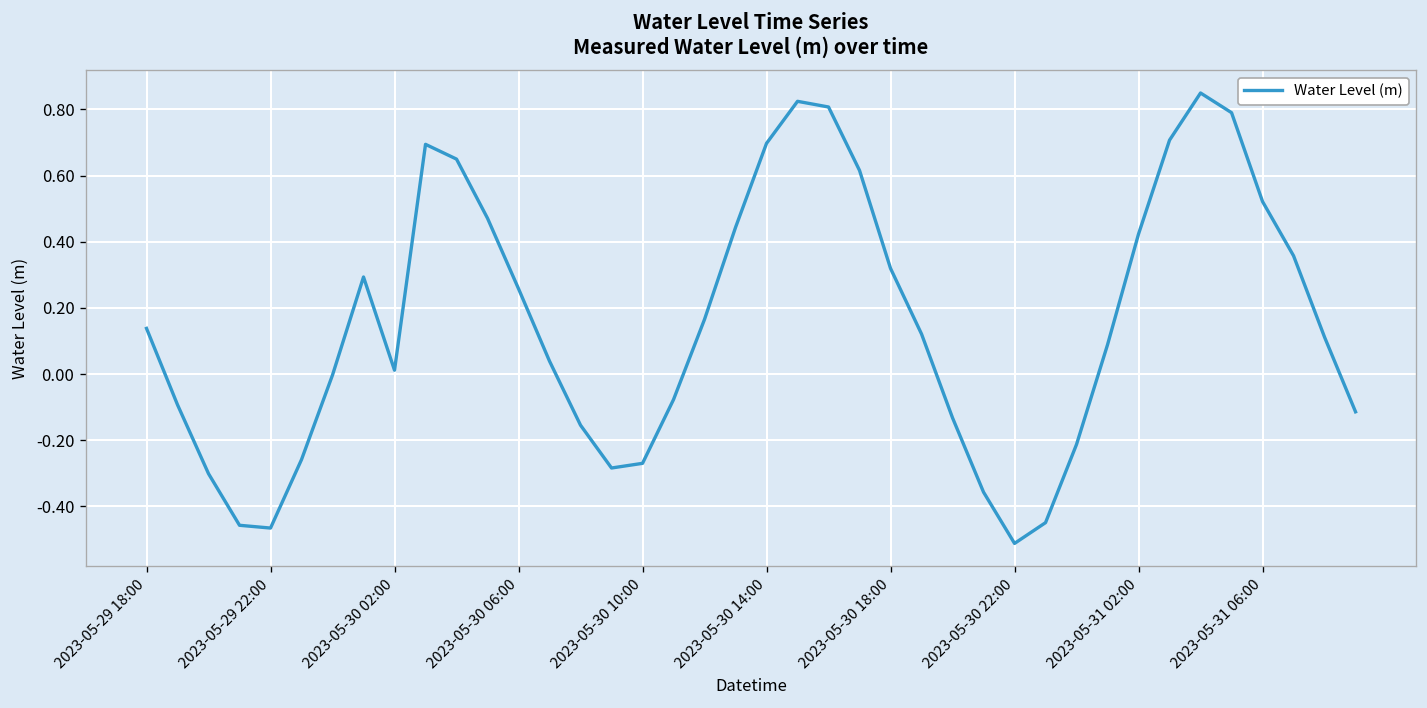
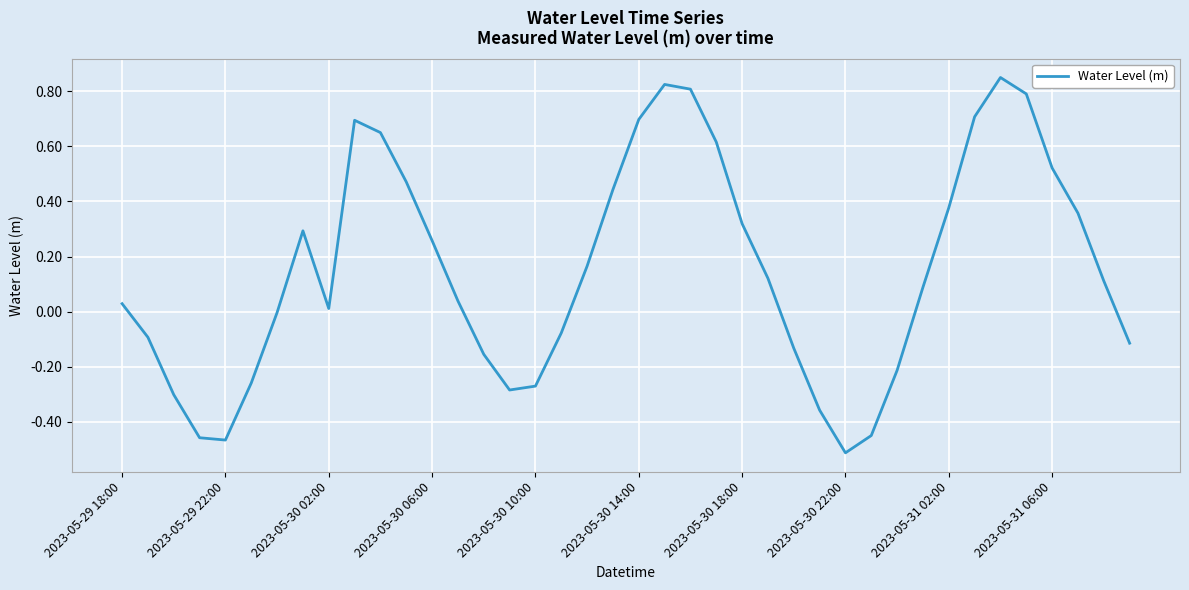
  {
-   "2023-05-29 18:00": 0.14,
+   "2023-05-29 18:00": 0.03,
    "2023-05-29 22:00": -0.47,
    "2023-05-30 02:00": 0.01,
    "2023-05-30 06:00": 0.26,
    "2023-05-30 10:00": -0.27,
    "2023-05-30 14:00": 0.70,
    "2023-05-30 18:00": 0.32,
    "2023-05-30 22:00": -0.51,
-   "2023-05-31 02:00": 0.42,
+   "2023-05-31 02:00": 0.38,
    "2023-05-31 06:00": 0.52
  }
